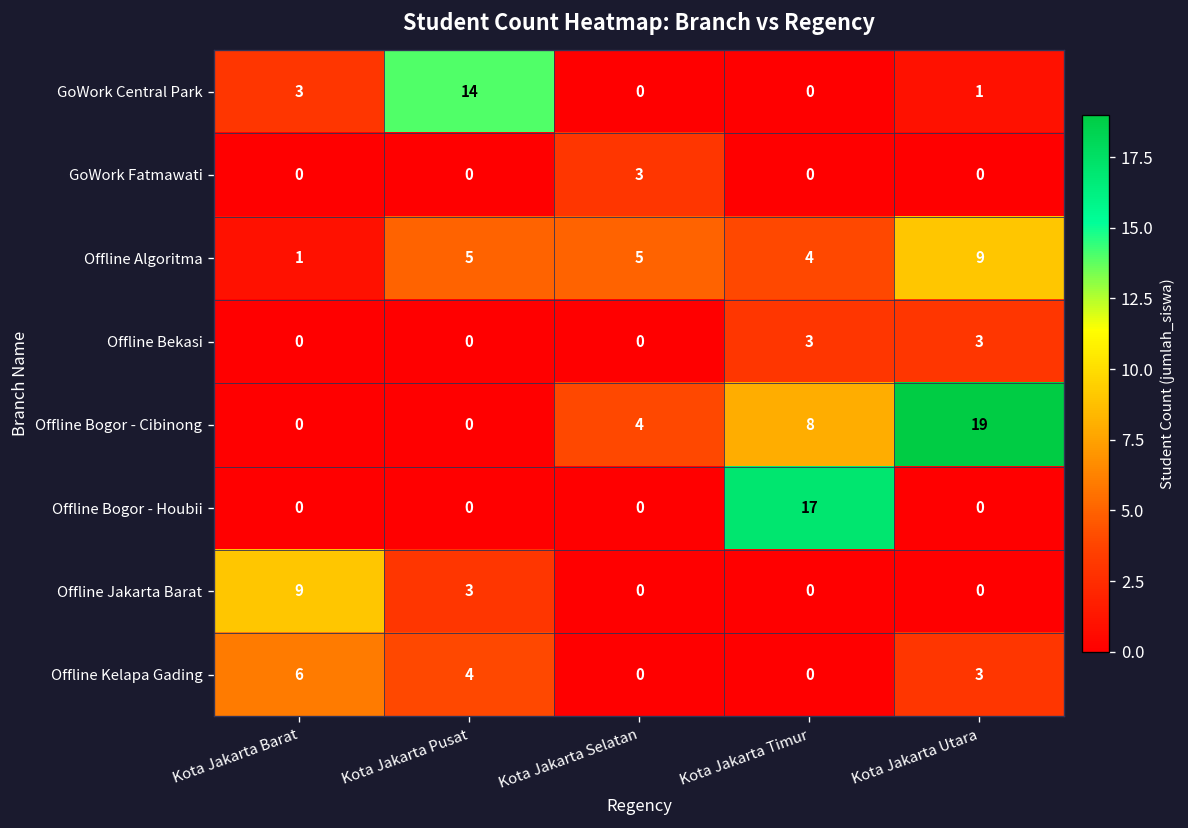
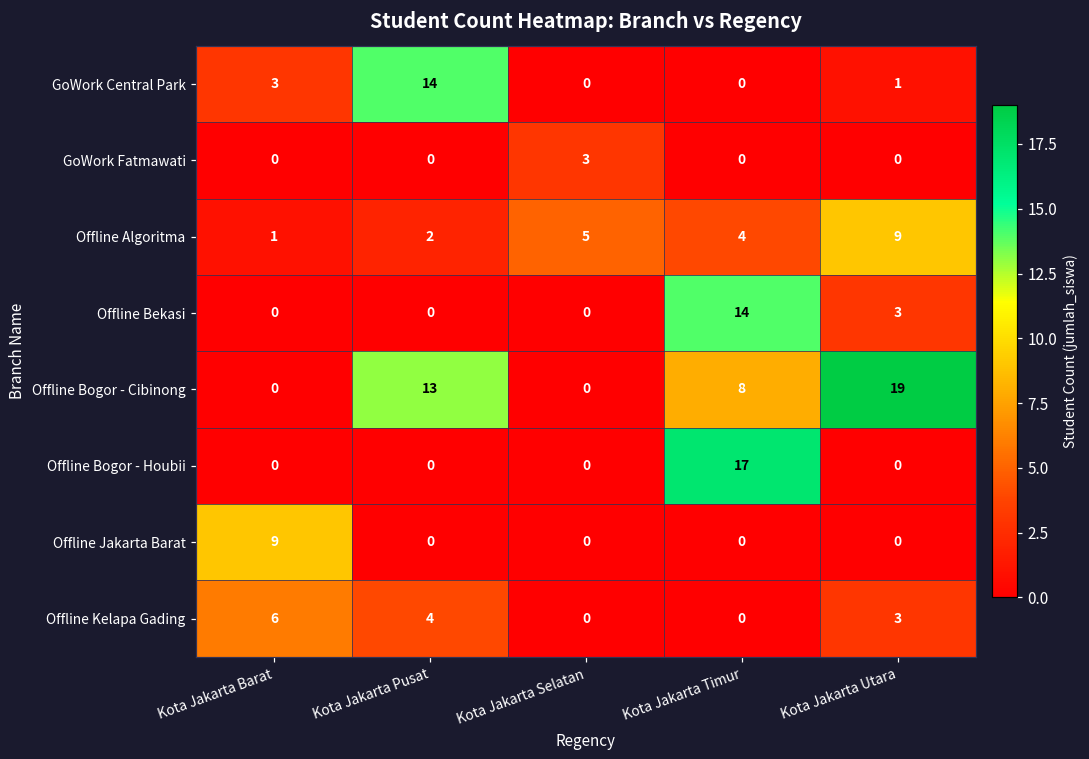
  {
    "GoWork Central Park": {
      "Kota Jakarta Barat": 3,
      "Kota Jakarta Pusat": 14,
      "Kota Jakarta Selatan": 0,
      "Kota Jakarta Timur": 0,
      "Kota Jakarta Utara": 1
    },
    "GoWork Fatmawati": {
      "Kota Jakarta Barat": 0,
      "Kota Jakarta Pusat": 0,
      "Kota Jakarta Selatan": 3,
      "Kota Jakarta Timur": 0,
      "Kota Jakarta Utara": 0
    },
    "Offline Algoritma": {
      "Kota Jakarta Barat": 1,
-     "Kota Jakarta Pusat": 5,
+     "Kota Jakarta Pusat": 2,
      "Kota Jakarta Selatan": 5,
      "Kota Jakarta Timur": 4,
      "Kota Jakarta Utara": 9
    },
    "Offline Bekasi": {
      "Kota Jakarta Barat": 0,
      "Kota Jakarta Pusat": 0,
      "Kota Jakarta Selatan": 0,
-     "Kota Jakarta Timur": 3,
+     "Kota Jakarta Timur": 14,
      "Kota Jakarta Utara": 3
    },
    "Offline Bogor - Cibinong": {
      "Kota Jakarta Barat": 0,
-     "Kota Jakarta Pusat": 0,
-     "Kota Jakarta Selatan": 4,
+     "Kota Jakarta Pusat": 13,
+     "Kota Jakarta Selatan": 0,
      "Kota Jakarta Timur": 8,
      "Kota Jakarta Utara": 19
    },
    "Offline Bogor - Houbii": {
      "Kota Jakarta Barat": 0,
      "Kota Jakarta Pusat": 0,
      "Kota Jakarta Selatan": 0,
      "Kota Jakarta Timur": 17,
      "Kota Jakarta Utara": 0
    },
    "Offline Jakarta Barat": {
      "Kota Jakarta Barat": 9,
-     "Kota Jakarta Pusat": 3,
+     "Kota Jakarta Pusat": 0,
      "Kota Jakarta Selatan": 0,
      "Kota Jakarta Timur": 0,
      "Kota Jakarta Utara": 0
    },
    "Offline Kelapa Gading": {
      "Kota Jakarta Barat": 6,
      "Kota Jakarta Pusat": 4,
      "Kota Jakarta Selatan": 0,
      "Kota Jakarta Timur": 0,
      "Kota Jakarta Utara": 3
    }
  }
